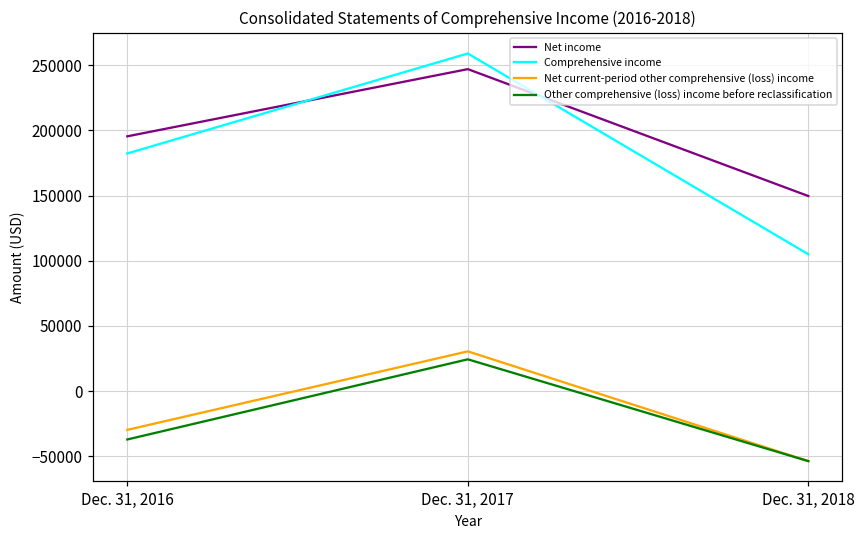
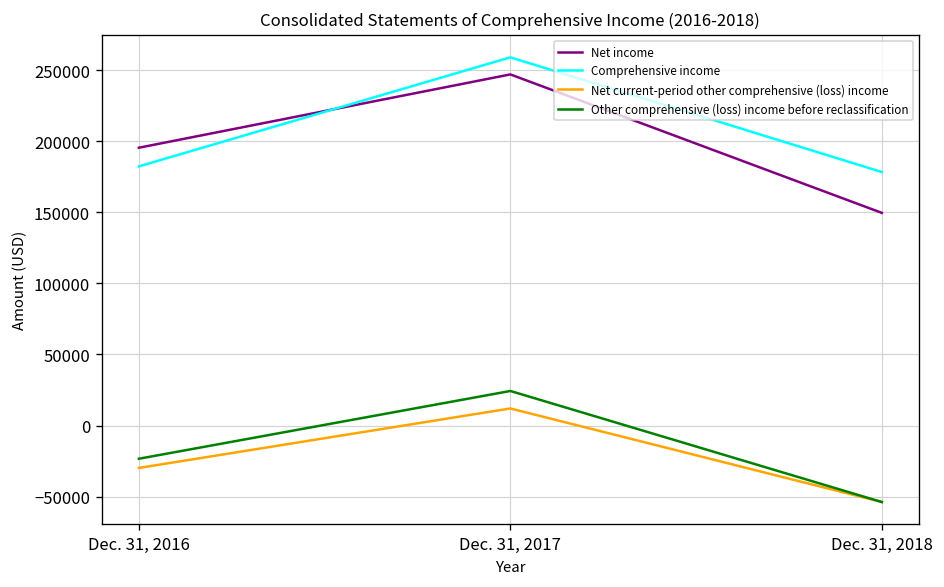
  {
    "Net income": {
      "Dec. 31, 2016": 196000,
      "Dec. 31, 2017": 247000,
      "Dec. 31, 2018": 150000
    },
    "Comprehensive income": {
      "Dec. 31, 2016": 182000,
      "Dec. 31, 2017": 259000,
-     "Dec. 31, 2018": 105000
+     "Dec. 31, 2018": 178000
    },
    "Net current-period other comprehensive (loss) income": {
      "Dec. 31, 2016": -30000,
-     "Dec. 31, 2017": 30000
+     "Dec. 31, 2017": 12000
    },
    "Other comprehensive (loss) income before reclassification": {
-     "Dec. 31, 2016": -37000,
+     "Dec. 31, 2016": -23000,
      "Dec. 31, 2017": 24000
    }
  }
